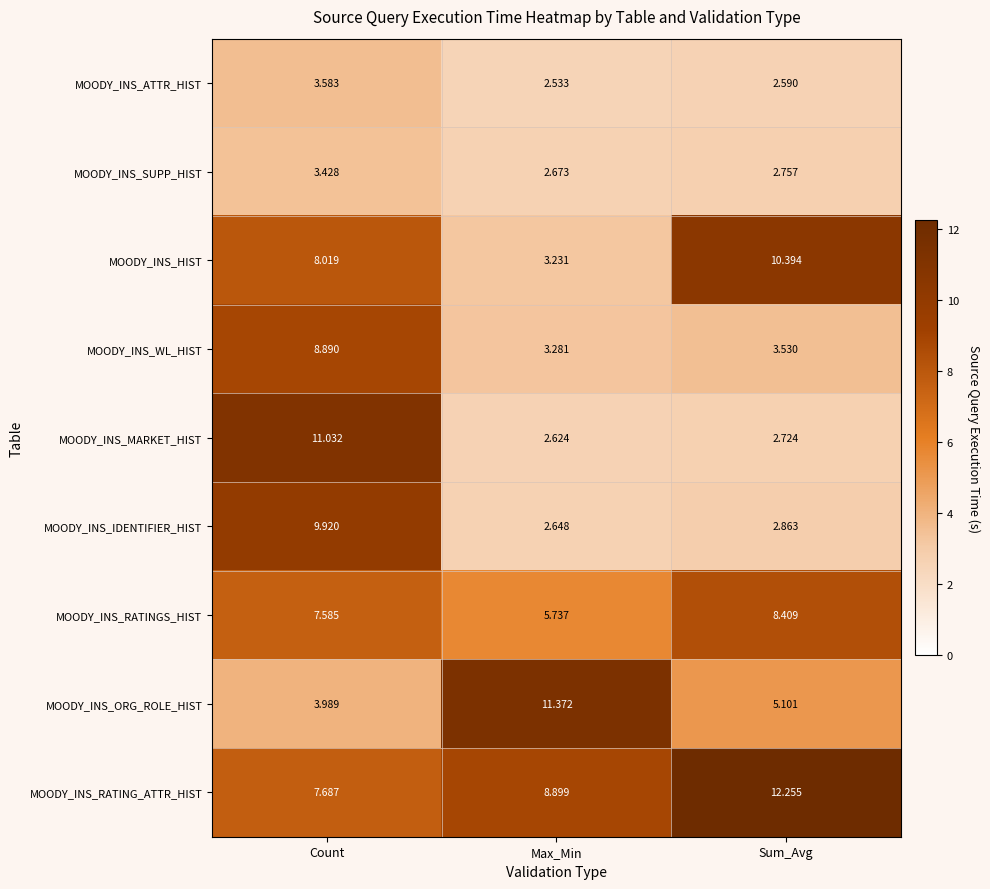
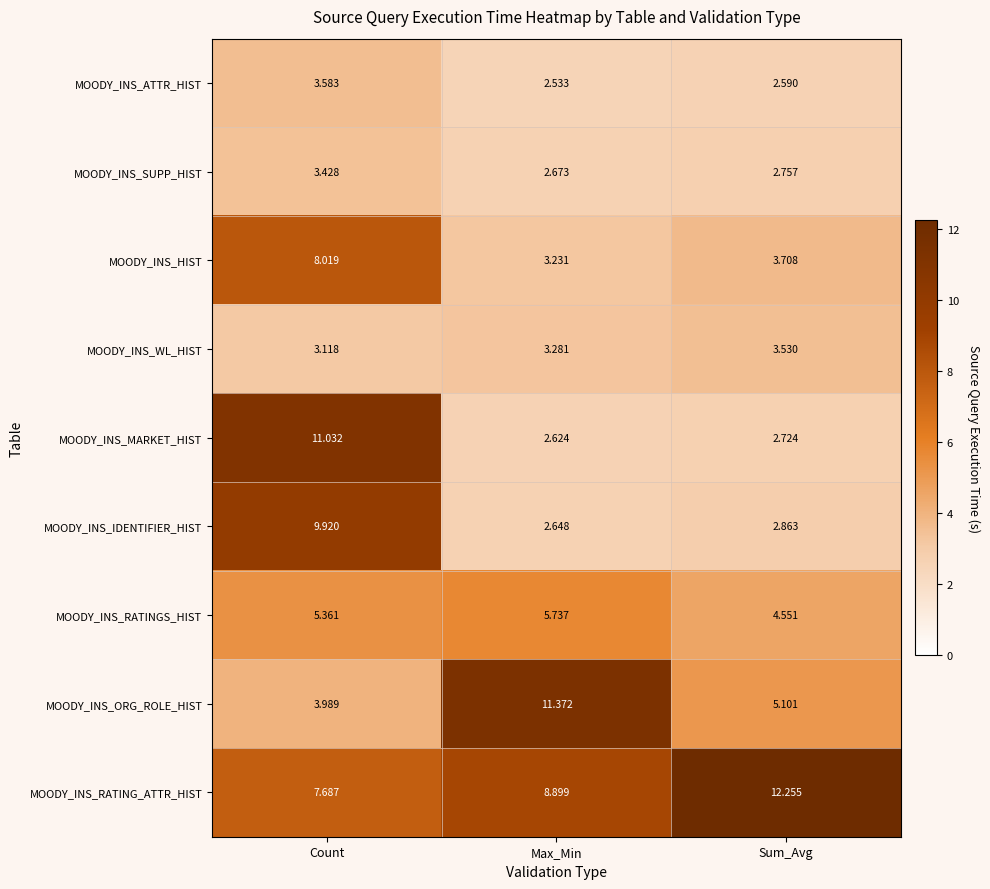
  {
    "MOODY_INS_ATTR_HIST": {
      "Count": 3.583,
      "Max_Min": 2.533,
      "Sum_Avg": 2.590
    },
    "MOODY_INS_SUPP_HIST": {
      "Count": 3.428,
      "Max_Min": 2.673,
      "Sum_Avg": 2.757
    },
    "MOODY_INS_HIST": {
      "Count": 8.019,
      "Max_Min": 3.231,
-     "Sum_Avg": 10.394
+     "Sum_Avg": 3.708
    },
    "MOODY_INS_WL_HIST": {
-     "Count": 8.890,
+     "Count": 3.118,
      "Max_Min": 3.281,
      "Sum_Avg": 3.530
    },
    "MOODY_INS_MARKET_HIST": {
      "Count": 11.032,
      "Max_Min": 2.624,
      "Sum_Avg": 2.724
    },
    "MOODY_INS_IDENTIFIER_HIST": {
      "Count": 9.920,
      "Max_Min": 2.648,
      "Sum_Avg": 2.863
    },
    "MOODY_INS_RATINGS_HIST": {
-     "Count": 7.585,
+     "Count": 5.361,
      "Max_Min": 5.737,
-     "Sum_Avg": 8.409
+     "Sum_Avg": 4.551
    },
    "MOODY_INS_ORG_ROLE_HIST": {
      "Count": 3.989,
      "Max_Min": 11.372,
      "Sum_Avg": 5.101
    },
    "MOODY_INS_RATING_ATTR_HIST": {
      "Count": 7.687,
      "Max_Min": 8.899,
      "Sum_Avg": 12.255
    }
  }
